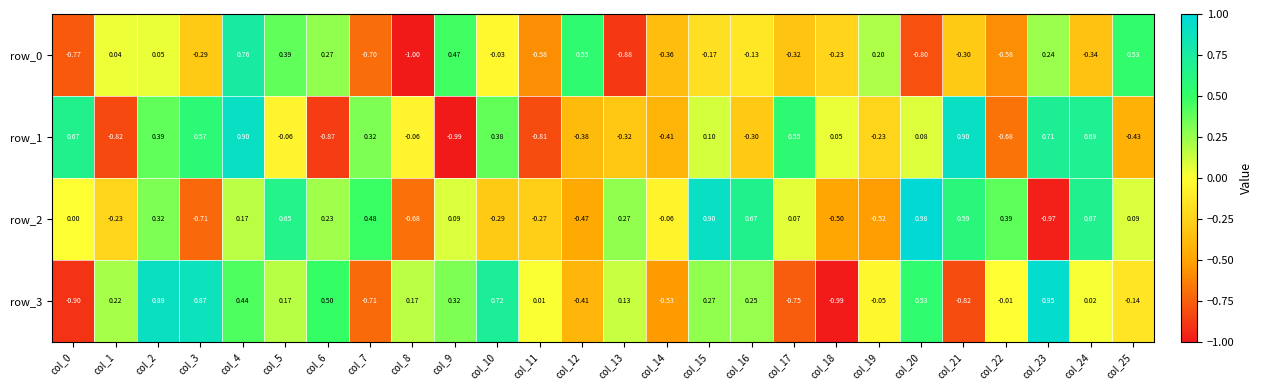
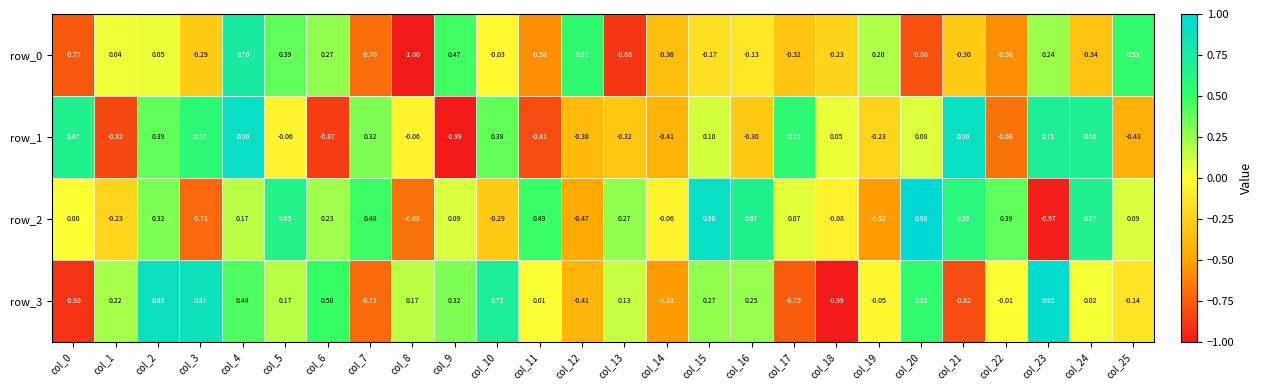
  {
    "row_0": {
      "col_0": -0.77,
      "col_1": 0.04,
      "col_2": 0.05,
      "col_3": -0.29,
      "col_4": 0.76,
      "col_5": 0.39,
      "col_6": 0.27,
      "col_7": -0.70,
      "col_8": -1.00,
      "col_9": 0.47,
      "col_10": -0.03,
      "col_11": -0.58,
      "col_12": 0.55,
      "col_13": -0.88,
      "col_14": -0.36,
      "col_15": -0.17,
      "col_16": -0.13,
      "col_17": -0.32,
      "col_18": -0.23,
      "col_19": 0.20,
      "col_20": -0.80,
      "col_21": -0.30,
      "col_22": -0.58,
      "col_23": 0.24,
      "col_24": -0.34,
      "col_25": 0.53
    },
    "row_1": {
      "col_0": 0.67,
      "col_1": -0.82,
      "col_2": 0.39,
      "col_3": 0.57,
      "col_4": 0.90,
      "col_5": -0.06,
      "col_6": -0.87,
      "col_7": 0.32,
      "col_8": -0.06,
      "col_9": -0.99,
      "col_10": 0.38,
      "col_11": -0.81,
      "col_12": -0.38,
      "col_13": -0.32,
      "col_14": -0.41,
      "col_15": 0.10,
      "col_16": -0.30,
      "col_17": 0.55,
      "col_18": 0.05,
      "col_19": -0.23,
      "col_20": 0.08,
      "col_21": 0.90,
      "col_22": -0.68,
      "col_23": 0.71,
      "col_24": 0.69,
      "col_25": -0.43
    },
    "row_2": {
      "col_0": 0.00,
      "col_1": -0.23,
      "col_2": 0.32,
      "col_3": -0.71,
      "col_4": 0.17,
      "col_5": 0.65,
      "col_6": 0.23,
      "col_7": 0.48,
      "col_8": -0.68,
      "col_9": 0.09,
      "col_10": -0.29,
-     "col_11": -0.27,
+     "col_11": 0.49,
      "col_12": -0.47,
      "col_13": 0.27,
      "col_14": -0.06,
      "col_15": 0.90,
      "col_16": 0.67,
      "col_17": 0.07,
-     "col_18": -0.50,
+     "col_18": -0.08,
      "col_19": -0.52,
      "col_20": 0.98,
      "col_21": 0.59,
      "col_22": 0.39,
      "col_23": -0.97,
      "col_24": 0.67,
      "col_25": 0.09
    },
    "row_3": {
      "col_0": -0.90,
      "col_1": 0.22,
      "col_2": 0.89,
      "col_3": 0.87,
      "col_4": 0.44,
      "col_5": 0.17,
      "col_6": 0.50,
      "col_7": -0.71,
      "col_8": 0.17,
      "col_9": 0.32,
      "col_10": 0.72,
      "col_11": 0.01,
      "col_12": -0.41,
      "col_13": 0.13,
      "col_14": -0.53,
      "col_15": 0.27,
      "col_16": 0.25,
      "col_17": -0.75,
      "col_18": -0.99,
      "col_19": -0.05,
      "col_20": 0.53,
      "col_21": -0.82,
      "col_22": -0.01,
      "col_23": 0.95,
      "col_24": 0.02,
      "col_25": -0.14
    }
  }
